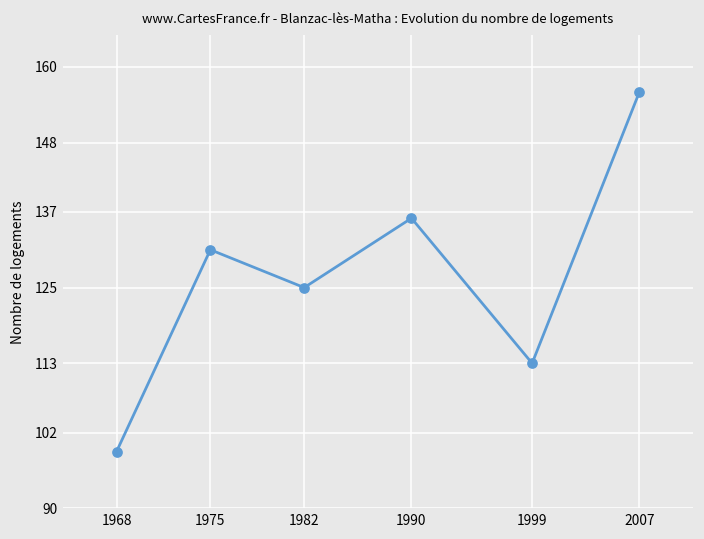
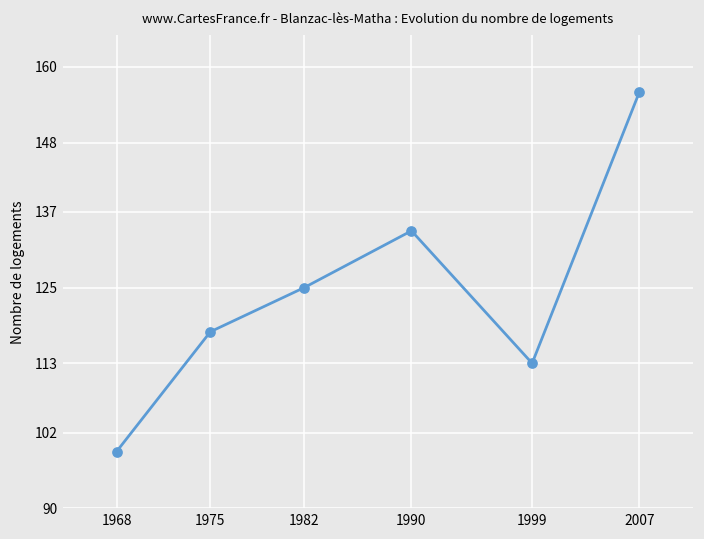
  {
    "1968": 99,
-   "1975": 131,
+   "1975": 118,
    "1982": 125,
-   "1990": 136,
+   "1990": 134,
    "1999": 113,
    "2007": 156
  }
